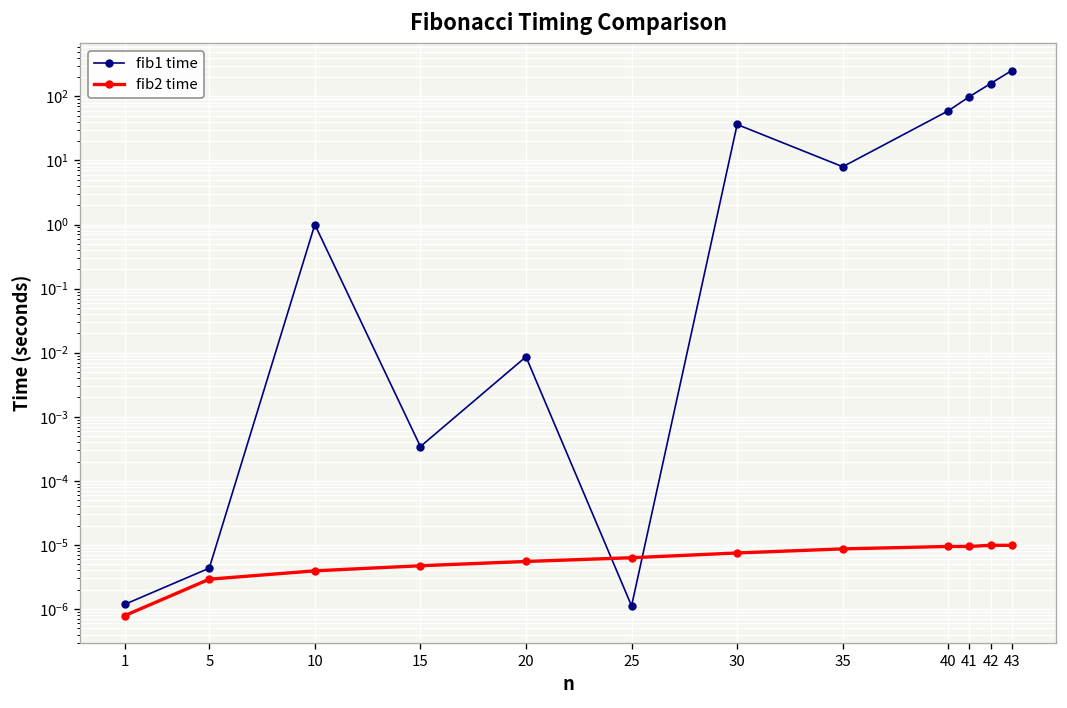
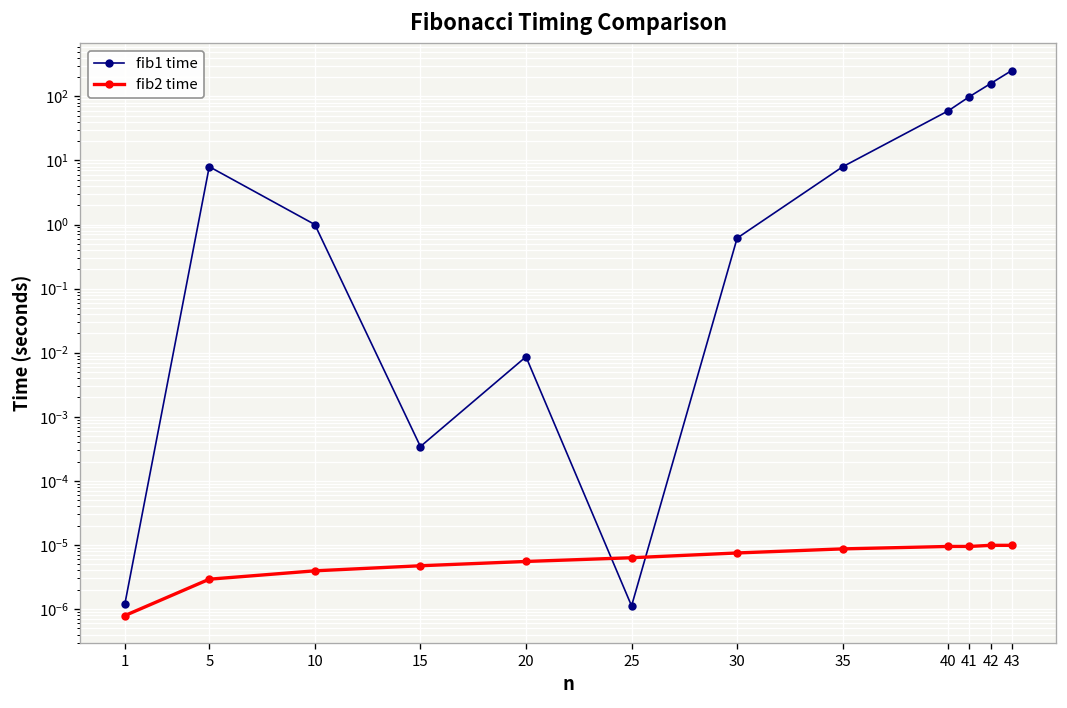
  {
    "fib1 time": {
      "1": 0.0000012,
-     "5": 0,
+     "5": 8,
      "10": 1.0,
      "15": 0.0003,
      "20": 0.009,
      "25": 0.0000011,
-     "30": 40,
+     "30": 0.6,
      "35": 8,
      "40": 60,
      "41": 100,
      "42": 160,
      "43": 300
    },
    "fib2 time": {
      "1": 0.0000008,
      "5": 0.000003,
      "10": 0.000004,
      "15": 0.000005,
      "20": 0.000006,
      "25": 0.000006,
      "30": 0.000008,
      "35": 0.000009,
      "40": 0.000009,
      "41": 0.000009,
      "42": 0.000010,
      "43": 0.000010
    }
  }
